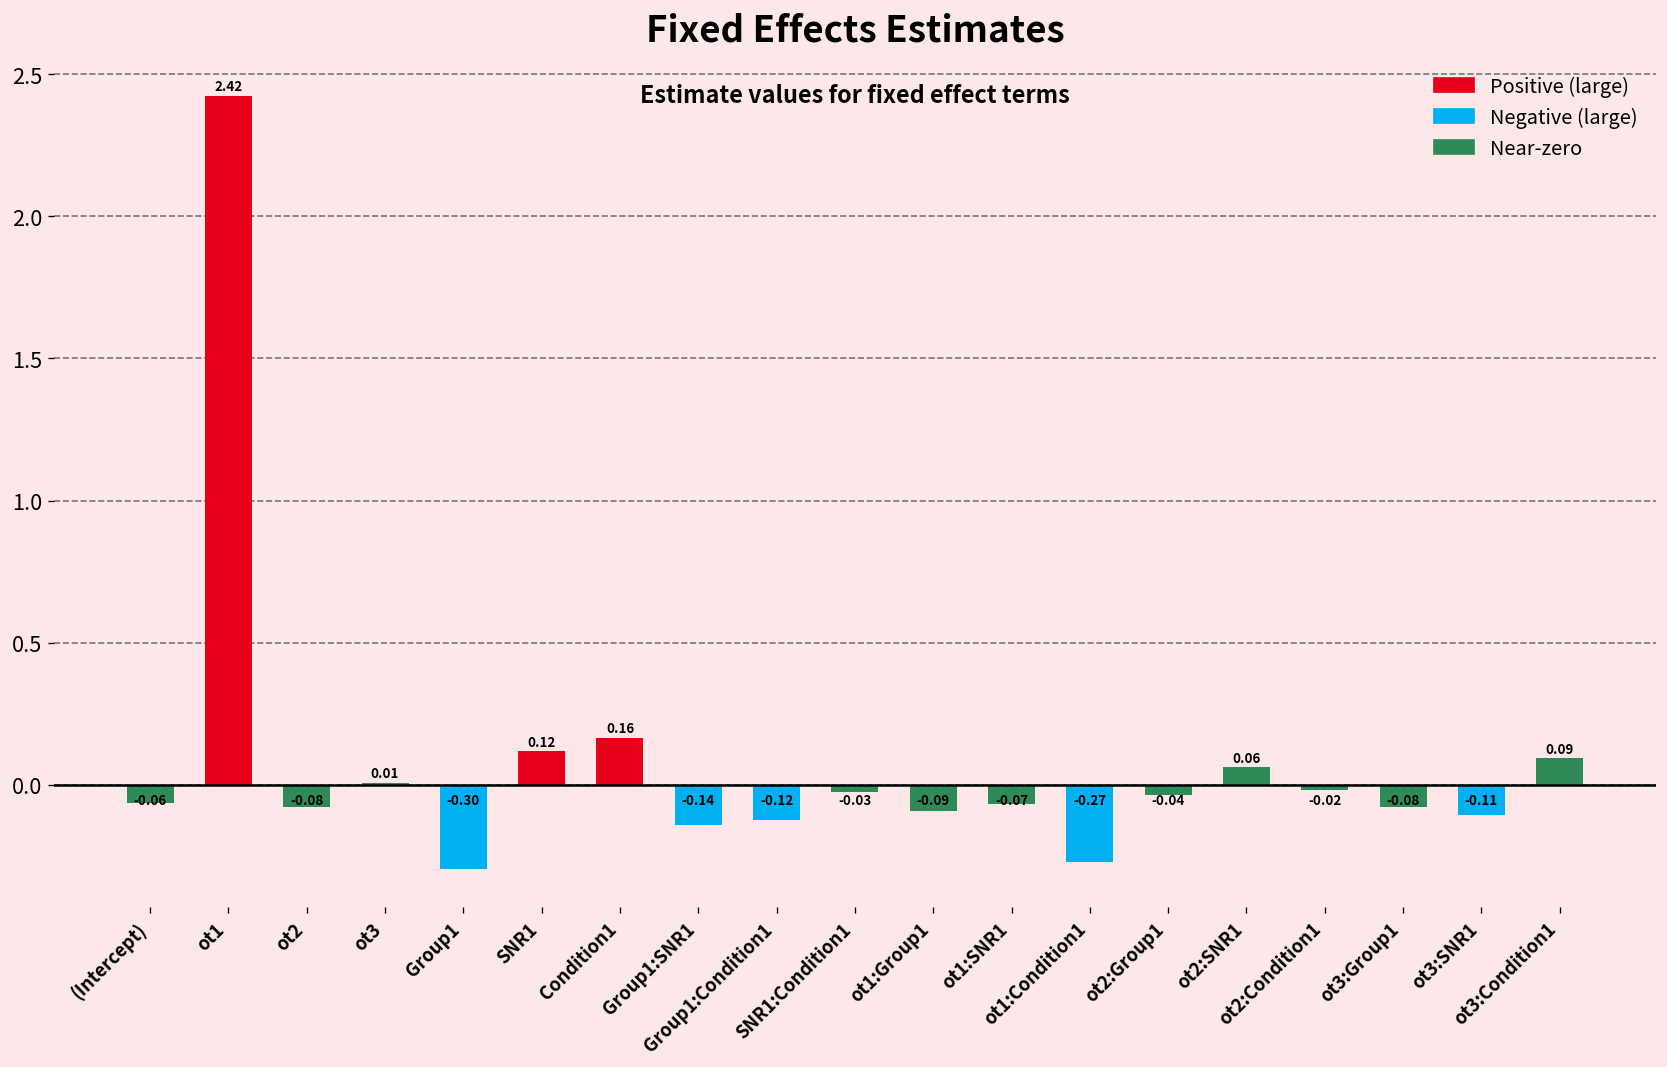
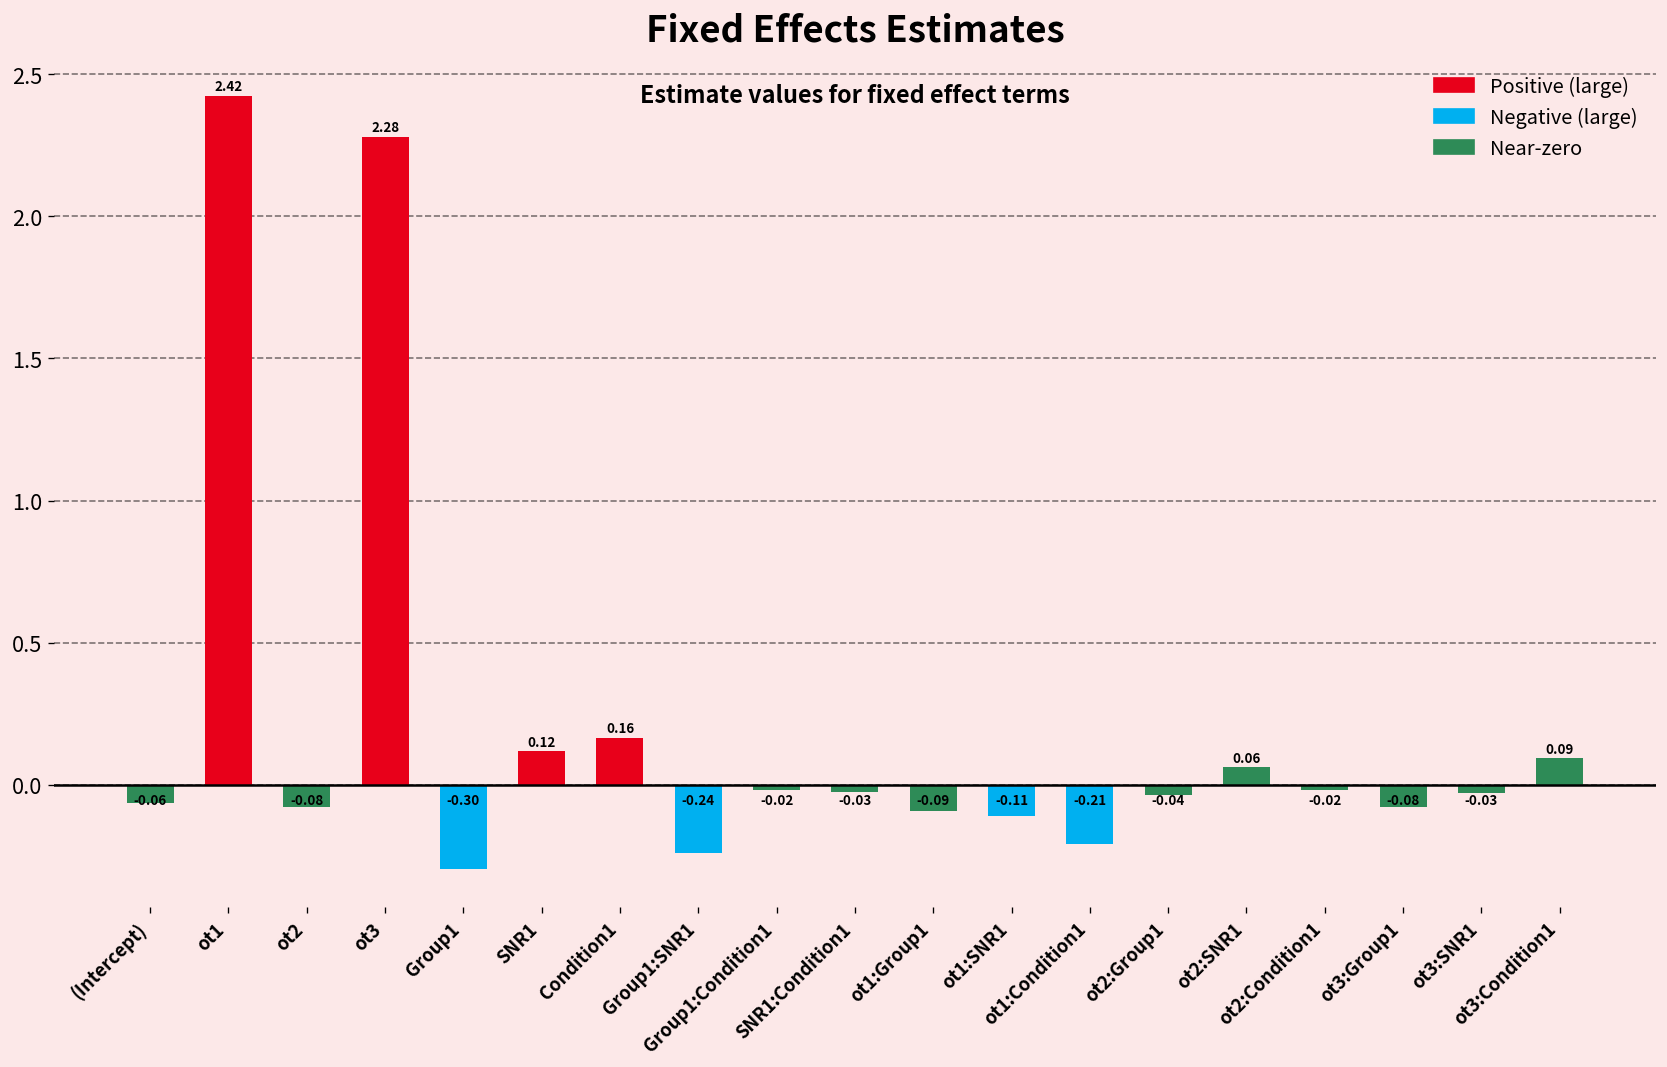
  {
    "(Intercept)": -0.06,
    "ot1": 2.42,
    "ot2": -0.08,
-   "ot3": 0.01,
+   "ot3": 2.28,
    "Group1": -0.30,
    "SNR1": 0.12,
    "Condition1": 0.16,
-   "Group1:SNR1": -0.14,
-   "Group1:Condition1": -0.12,
+   "Group1:SNR1": -0.24,
+   "Group1:Condition1": -0.02,
    "SNR1:Condition1": -0.03,
    "ot1:Group1": -0.09,
-   "ot1:SNR1": -0.07,
-   "ot1:Condition1": -0.27,
+   "ot1:SNR1": -0.11,
+   "ot1:Condition1": -0.21,
    "ot2:Group1": -0.04,
    "ot2:SNR1": 0.06,
    "ot2:Condition1": -0.02,
    "ot3:Group1": -0.08,
-   "ot3:SNR1": -0.11,
+   "ot3:SNR1": -0.03,
    "ot3:Condition1": 0.09
  }
